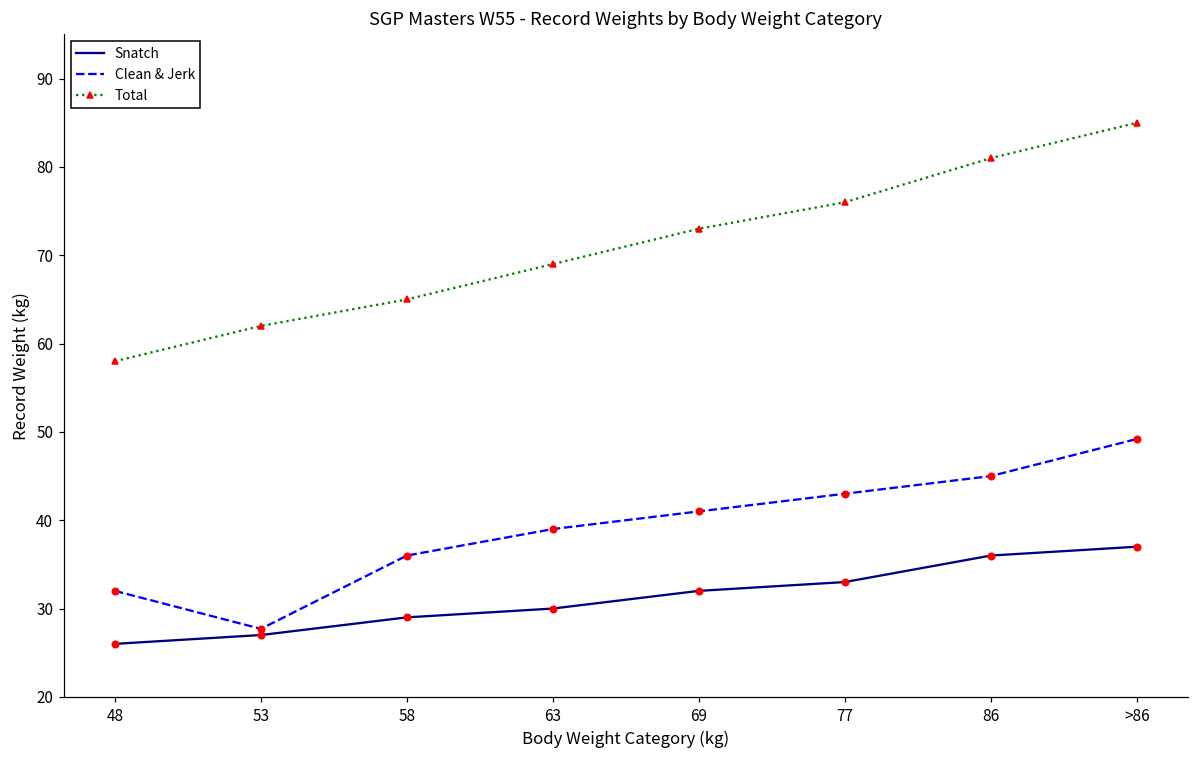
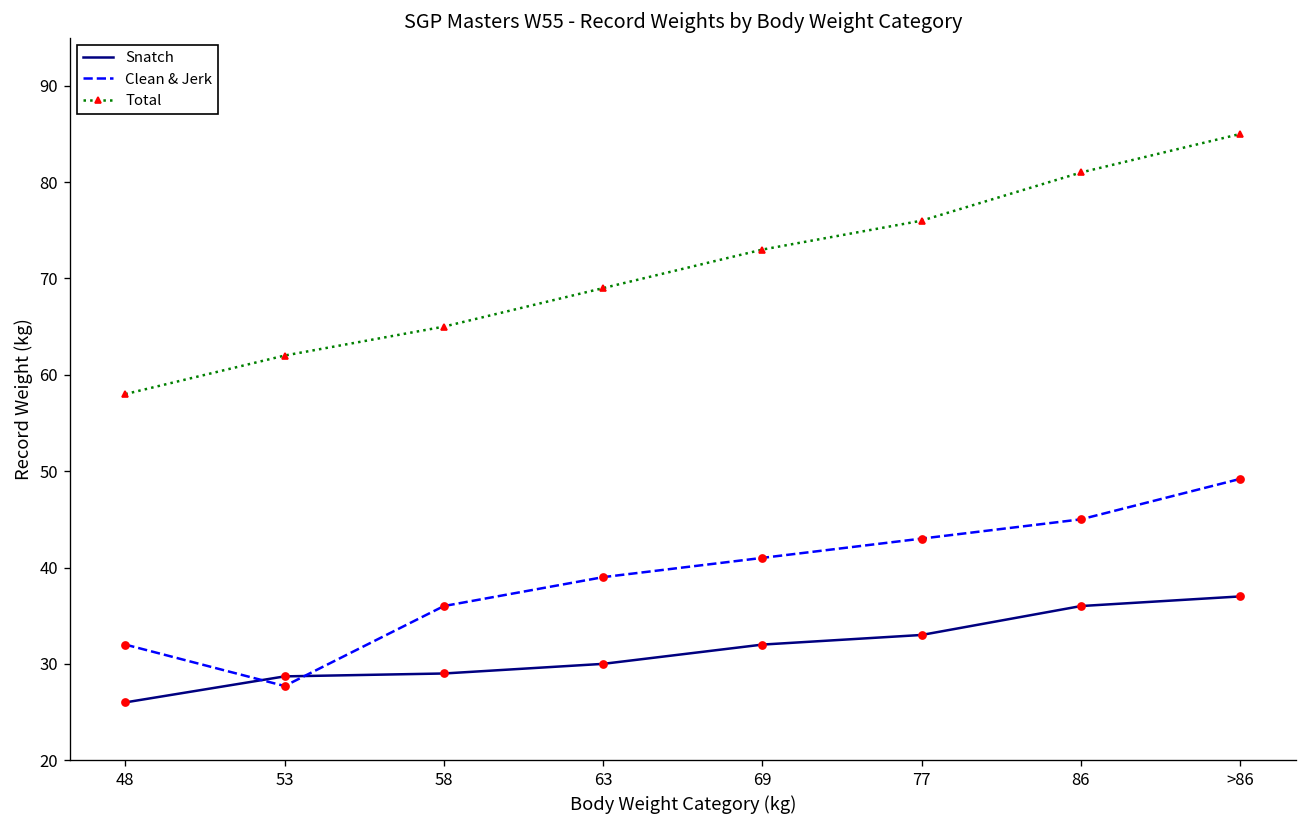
  {
    "Snatch": {
      "48": 26,
-     "53": 27,
+     "53": 29,
      "58": 29,
      "63": 30,
      "69": 32,
      "77": 33,
      "86": 36,
      ">86": 37
    },
    "Clean & Jerk": {
      "48": 32,
      "53": 28,
      "58": 36,
      "63": 39,
      "69": 41,
      "77": 43,
      "86": 45,
      ">86": 49
    },
    "Total": {
      "48": 58,
      "53": 62,
      "58": 65,
      "63": 69,
      "69": 73,
      "77": 76,
      "86": 81,
      ">86": 85
    }
  }
